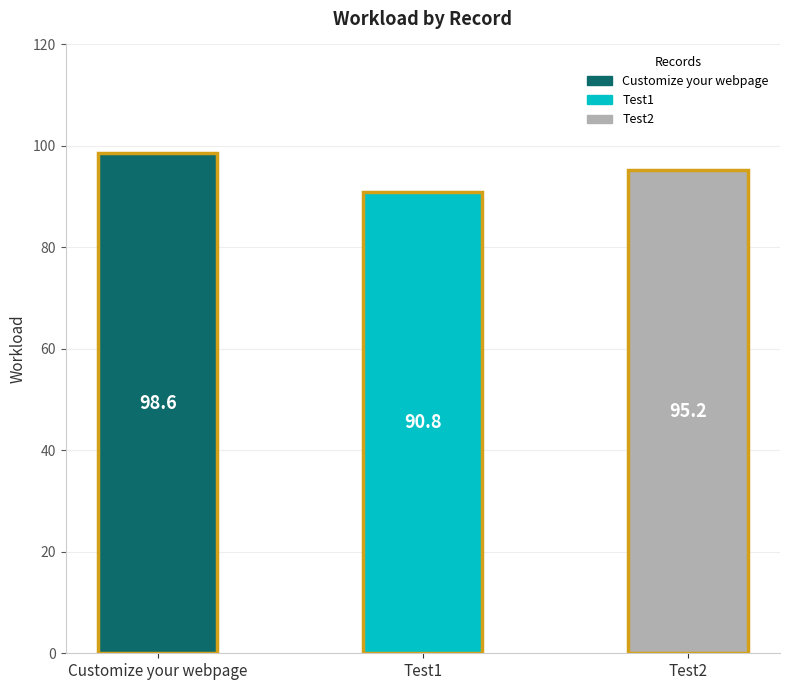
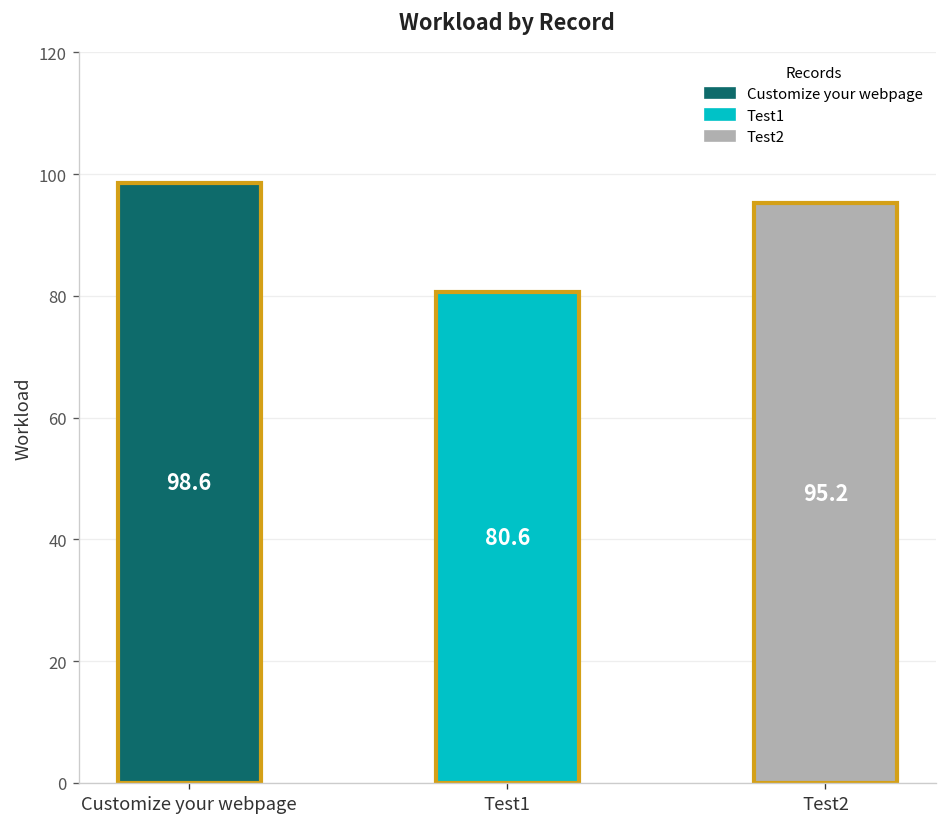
  {
    "Customize your webpage": 98.6,
-   "Test1": 90.8,
+   "Test1": 80.6,
    "Test2": 95.2
  }
